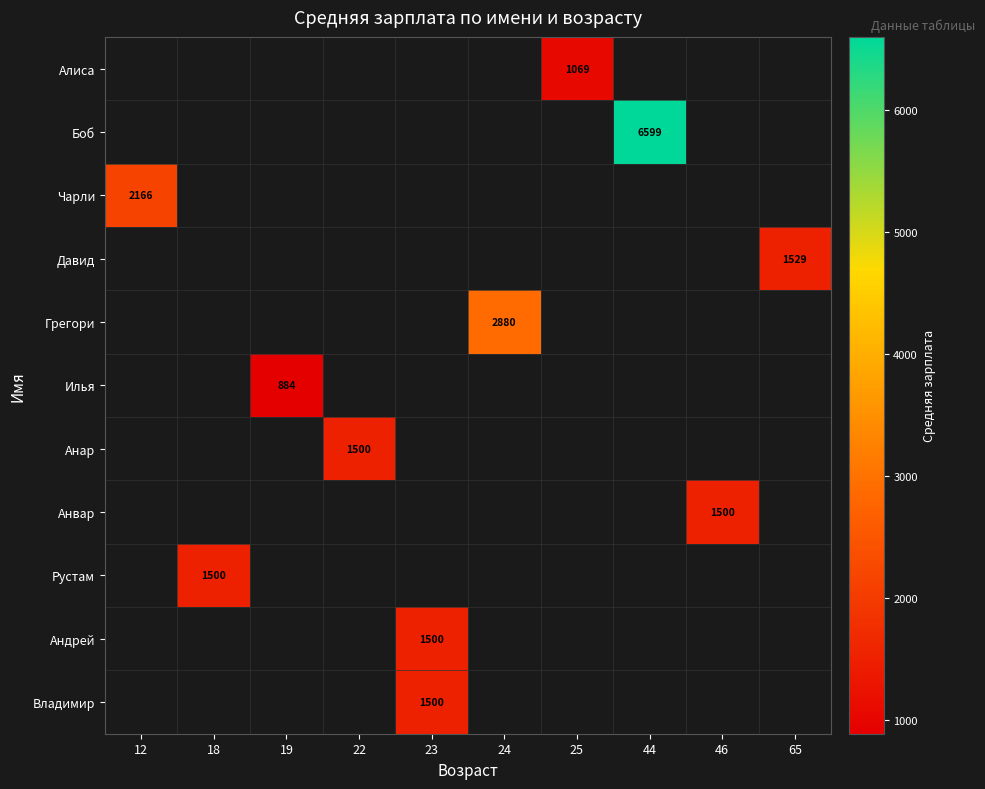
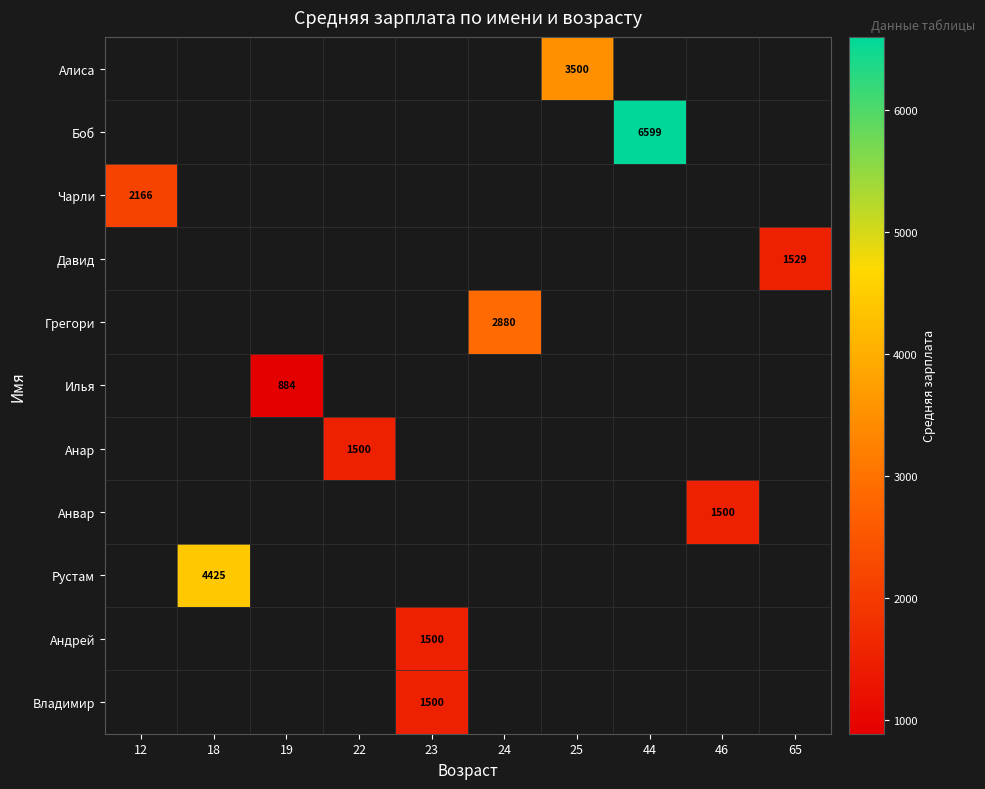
  {
    "Алиса": {
-     "25": 1069
+     "25": 3500
    },
    "Боб": {
      "44": 6599
    },
    "Чарли": {
      "12": 2166
    },
    "Давид": {
      "65": 1529
    },
    "Грегори": {
      "24": 2880
    },
    "Илья": {
      "19": 884
    },
    "Анар": {
      "22": 1500
    },
    "Анвар": {
      "46": 1500
    },
    "Рустам": {
-     "18": 1500
+     "18": 4425
    },
    "Андрей": {
      "23": 1500
    },
    "Владимир": {
      "23": 1500
    }
  }
